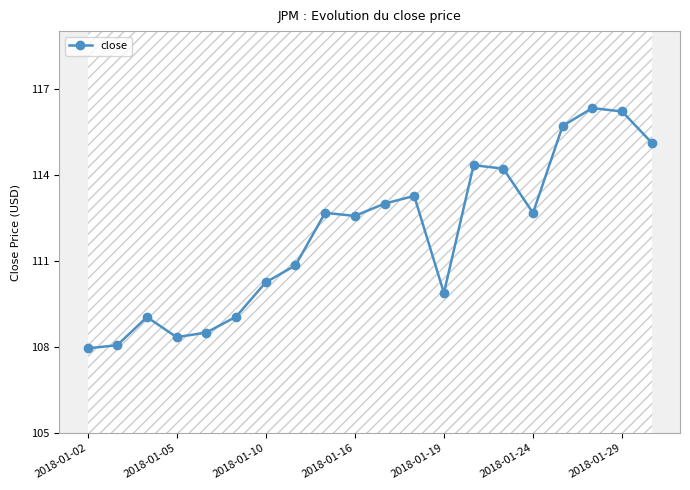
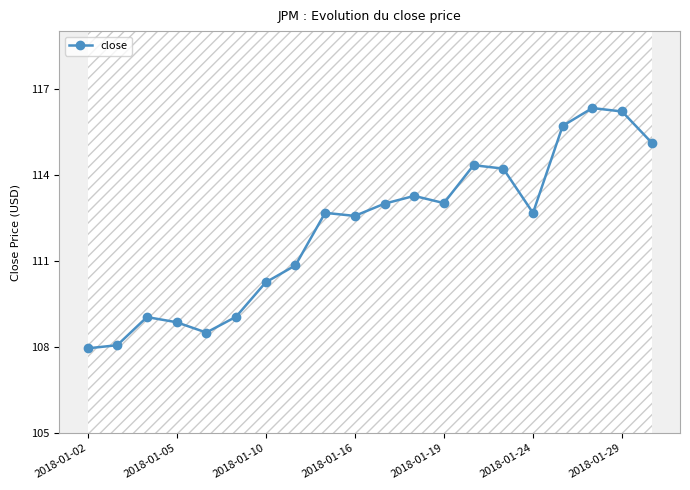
  {
    "close": {
      "2018-01-02": 107.9,
-     "2018-01-05": 108.3,
+     "2018-01-05": 108.9,
      "2018-01-10": 110.3,
      "2018-01-16": 112.6,
-     "2018-01-19": 109.9,
+     "2018-01-19": 113.0,
      "2018-01-24": 112.7,
      "2018-01-29": 116.2
    }
  }
